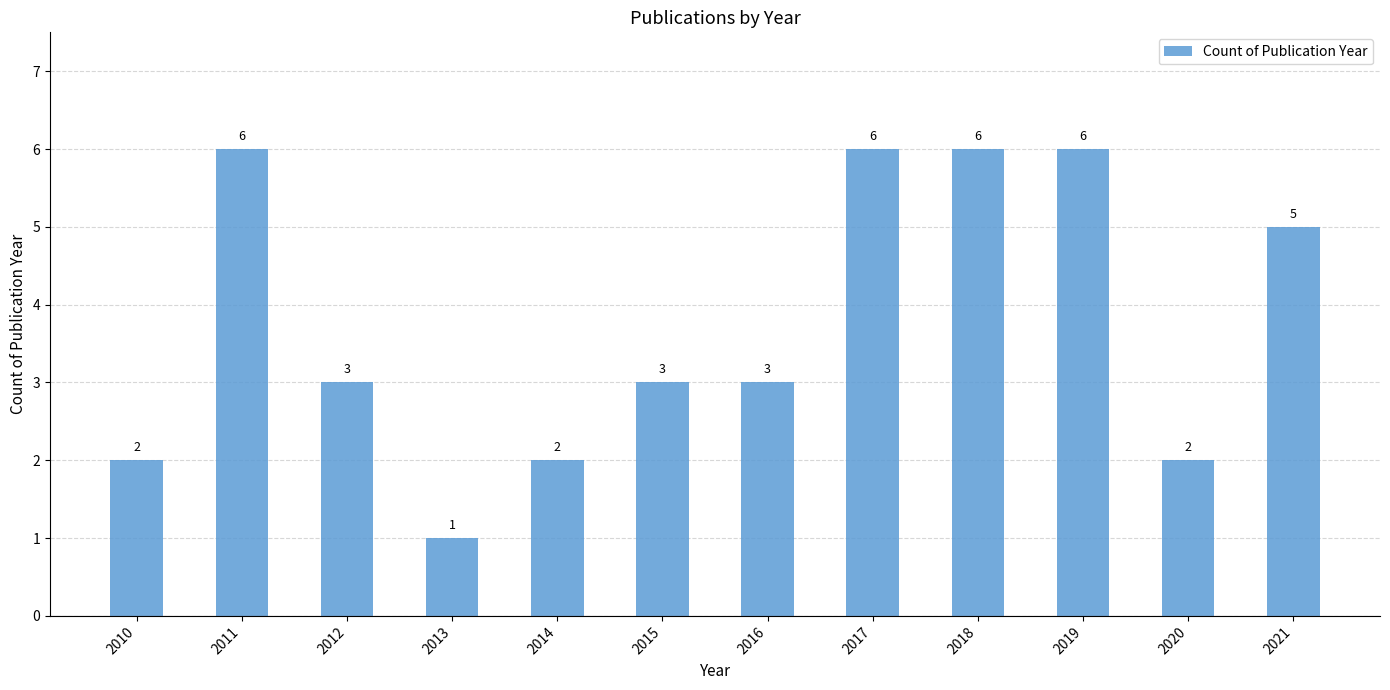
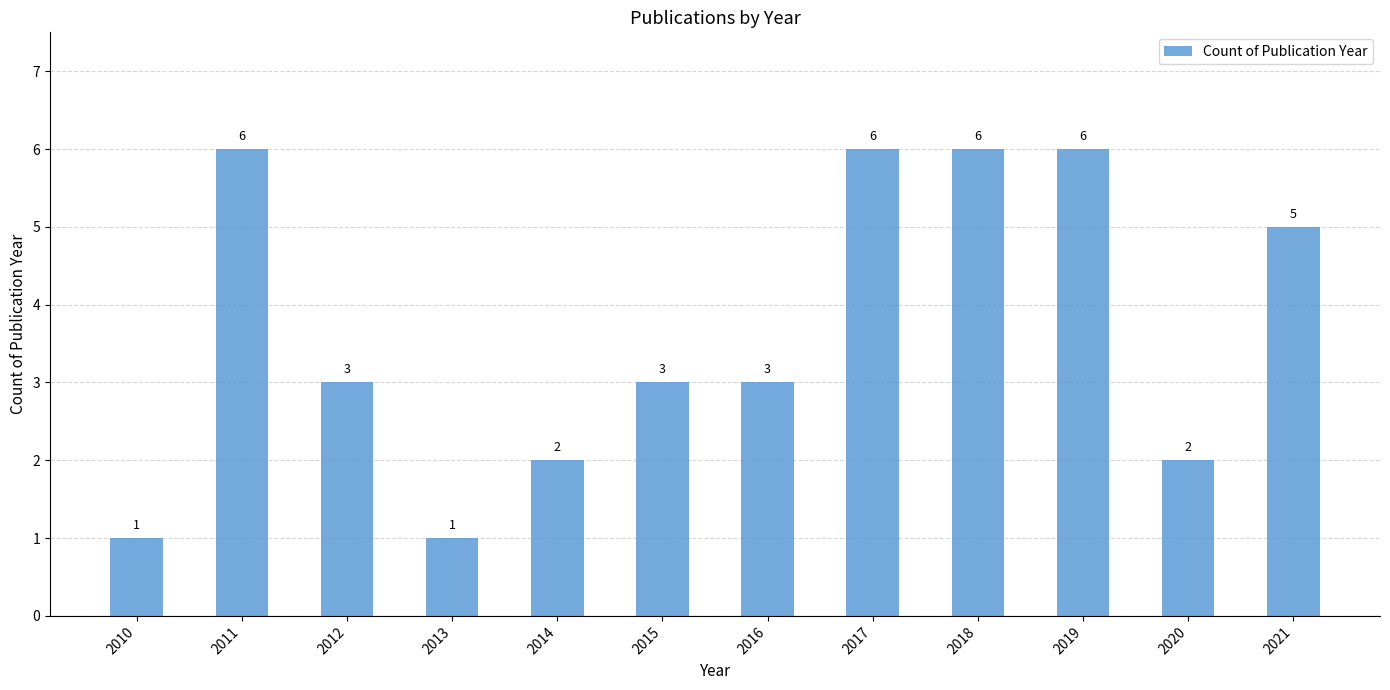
  {
-   "2010": 2,
+   "2010": 1,
    "2011": 6,
    "2012": 3,
    "2013": 1,
    "2014": 2,
    "2015": 3,
    "2016": 3,
    "2017": 6,
    "2018": 6,
    "2019": 6,
    "2020": 2,
    "2021": 5
  }
